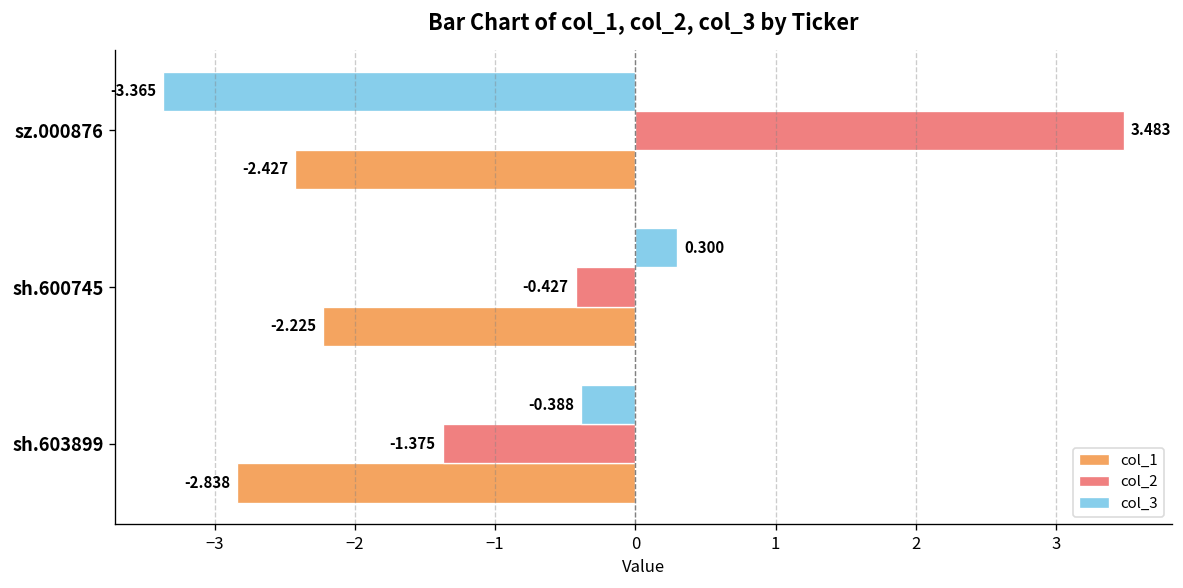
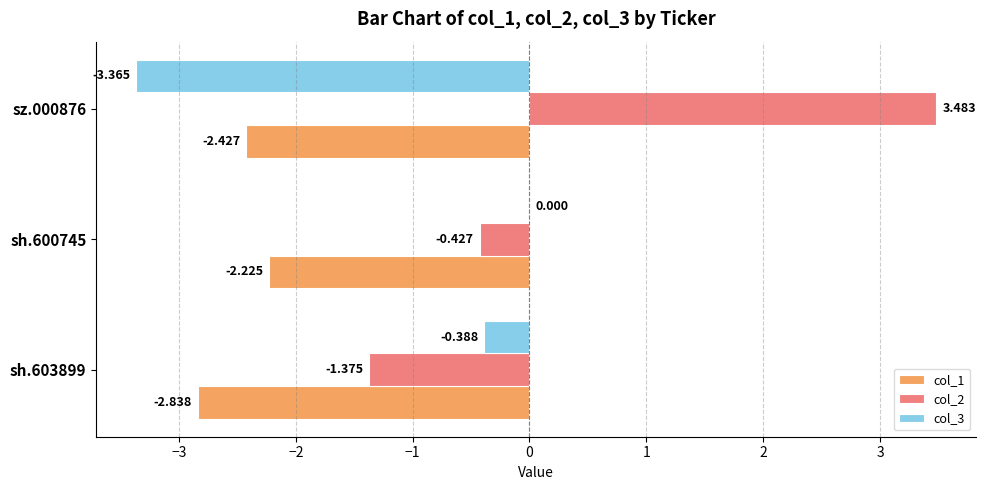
  {
    "col_3": {
      "sz.000876": -3.365,
-     "sh.600745": 0.300,
+     "sh.600745": 0.000,
      "sh.603899": -0.388
    }
  }
